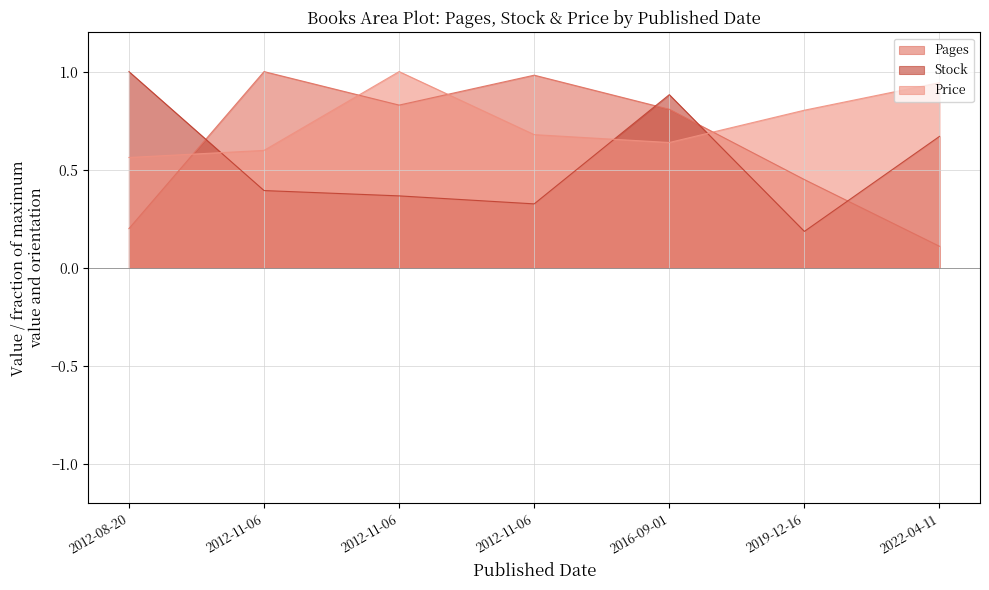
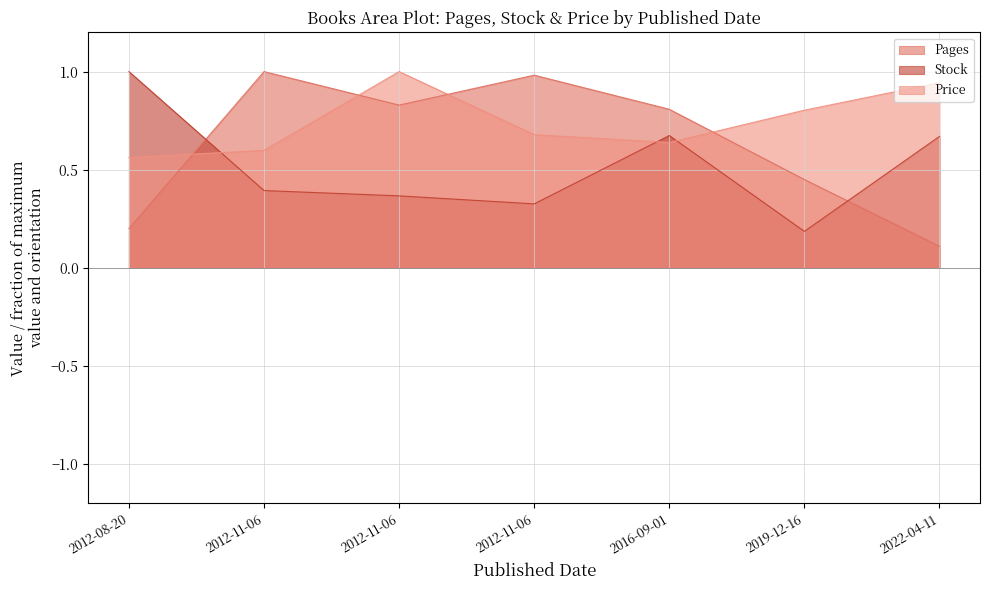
  {
    "Stock": {
      "2012-08-20": 1.00,
-     "2016-09-01": 0.88,
+     "2016-09-01": 0.67,
      "2019-12-16": 0.19,
      "2022-04-11": 0.67
    }
  }
